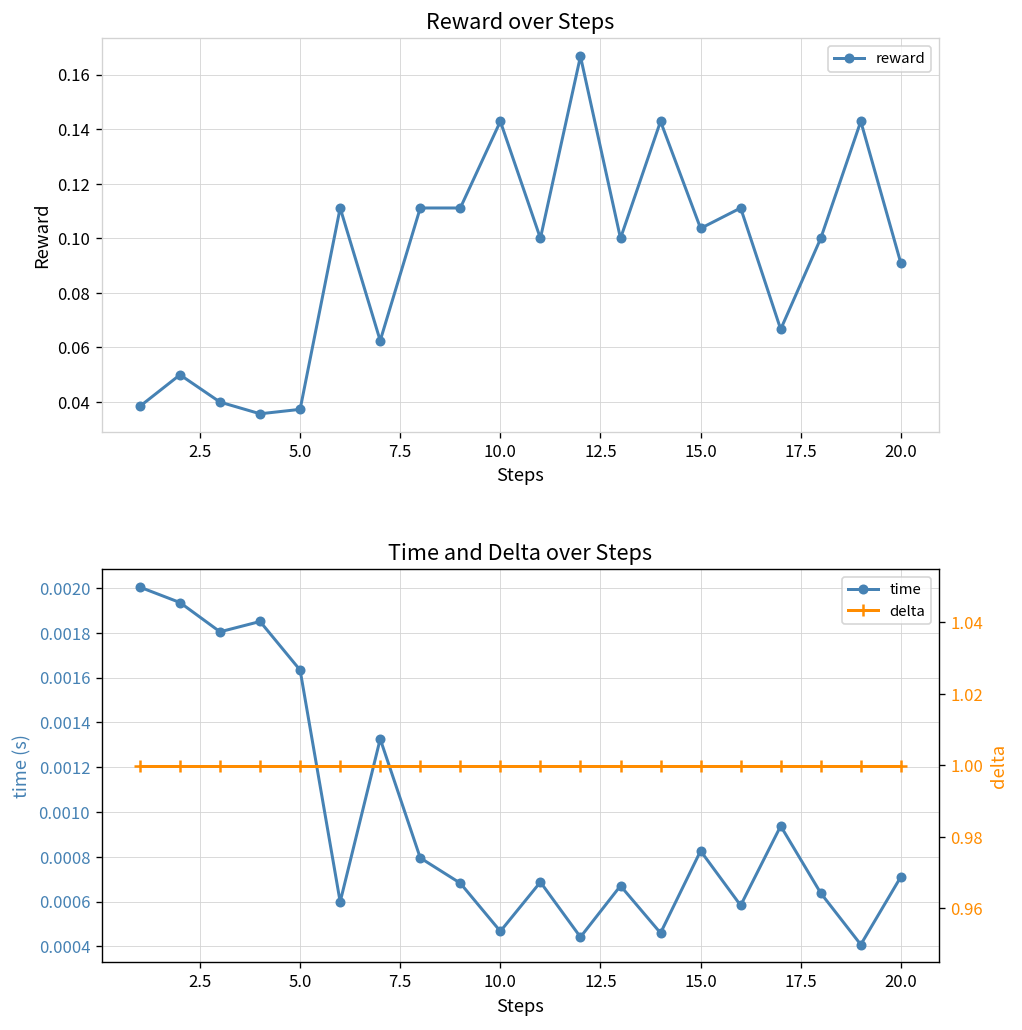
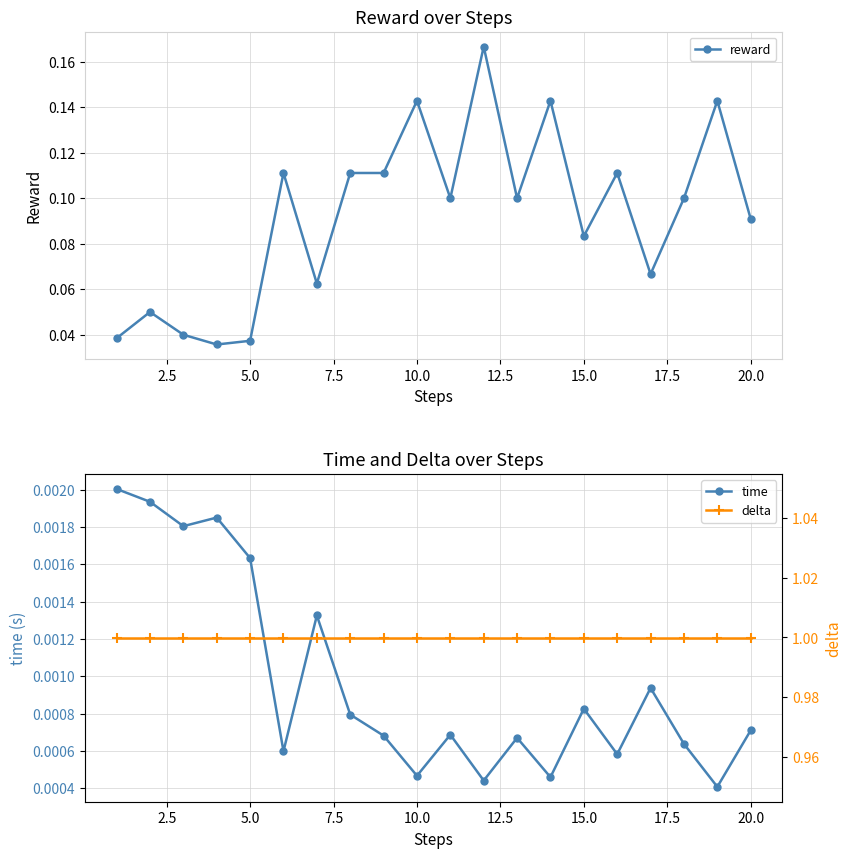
  {
    "Reward over Steps": {
      "5.0": 0.037,
      "10.0": 0.143,
-     "15.0": 0.104,
+     "15.0": 0.083,
      "20.0": 0.091
    }
  }
